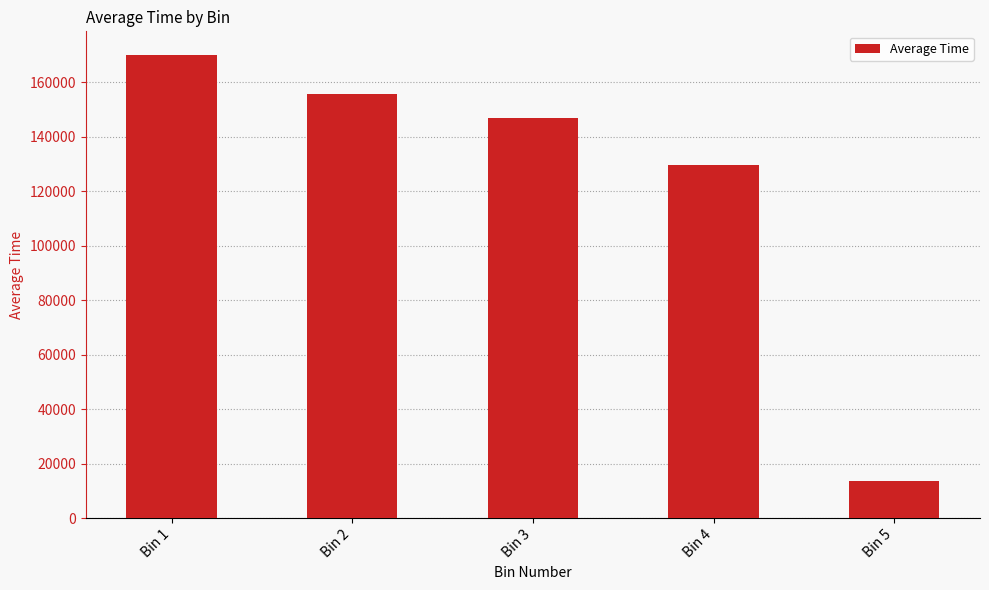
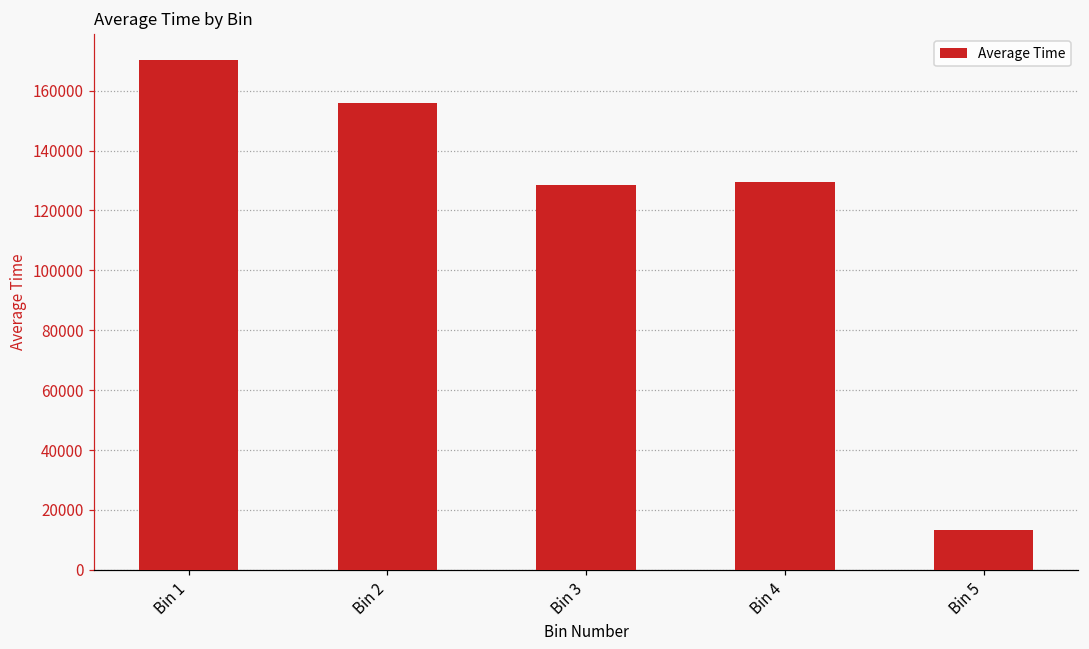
  {
    "Bin 1": 170000,
    "Bin 2": 156000,
-   "Bin 3": 147000,
+   "Bin 3": 128000,
    "Bin 4": 130000,
    "Bin 5": 13000
  }
